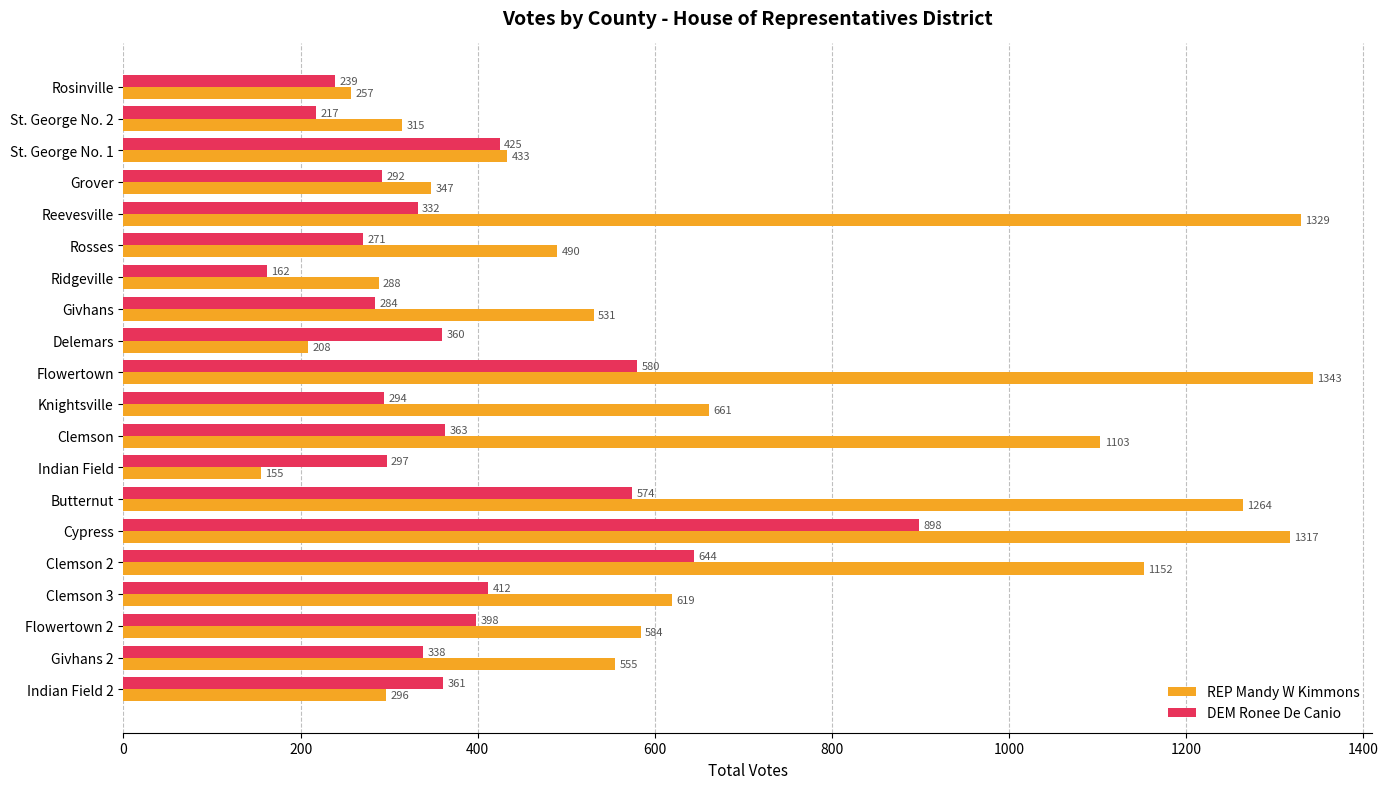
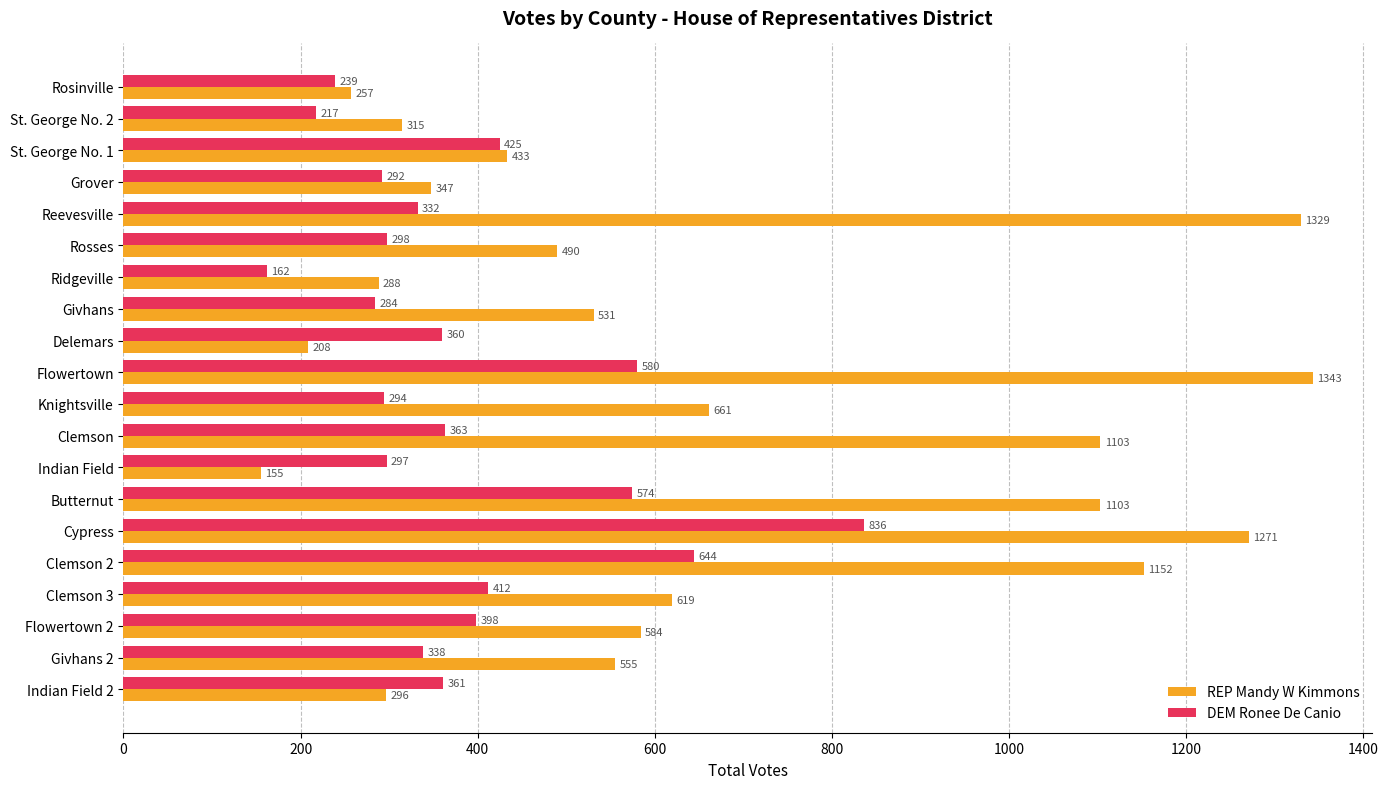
  {
    "REP Mandy W Kimmons": {
      "Rosinville": 257,
      "St. George No. 2": 315,
      "St. George No. 1": 433,
      "Grover": 347,
      "Reevesville": 1329,
      "Rosses": 490,
      "Ridgeville": 288,
      "Givhans": 531,
      "Delemars": 208,
      "Flowertown": 1343,
      "Knightsville": 661,
      "Clemson": 1103,
      "Indian Field": 155,
-     "Butternut": 1264,
-     "Cypress": 1317,
+     "Butternut": 1103,
+     "Cypress": 1271,
      "Clemson 2": 1152,
      "Clemson 3": 619,
      "Flowertown 2": 584,
      "Givhans 2": 555,
      "Indian Field 2": 296
    },
    "DEM Ronee De Canio": {
      "Rosinville": 239,
      "St. George No. 2": 217,
      "St. George No. 1": 425,
      "Grover": 292,
      "Reevesville": 332,
-     "Rosses": 271,
+     "Rosses": 298,
      "Ridgeville": 162,
      "Givhans": 284,
      "Delemars": 360,
      "Flowertown": 580,
      "Knightsville": 294,
      "Clemson": 363,
      "Indian Field": 297,
      "Butternut": 574,
-     "Cypress": 898,
+     "Cypress": 836,
      "Clemson 2": 644,
      "Clemson 3": 412,
      "Flowertown 2": 398,
      "Givhans 2": 338,
      "Indian Field 2": 361
    }
  }
